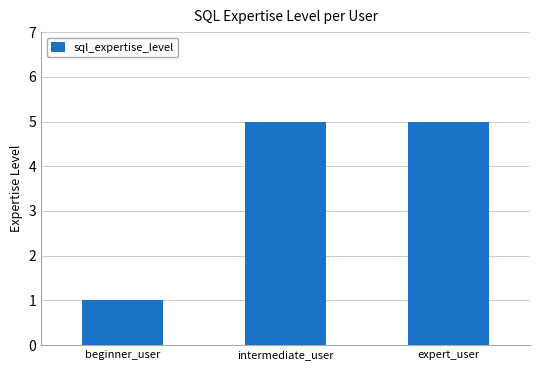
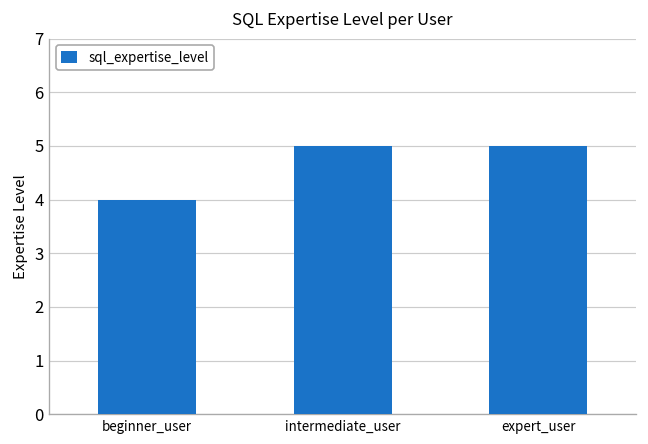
  {
-   "beginner_user": 1,
+   "beginner_user": 4,
    "intermediate_user": 5,
    "expert_user": 5
  }
